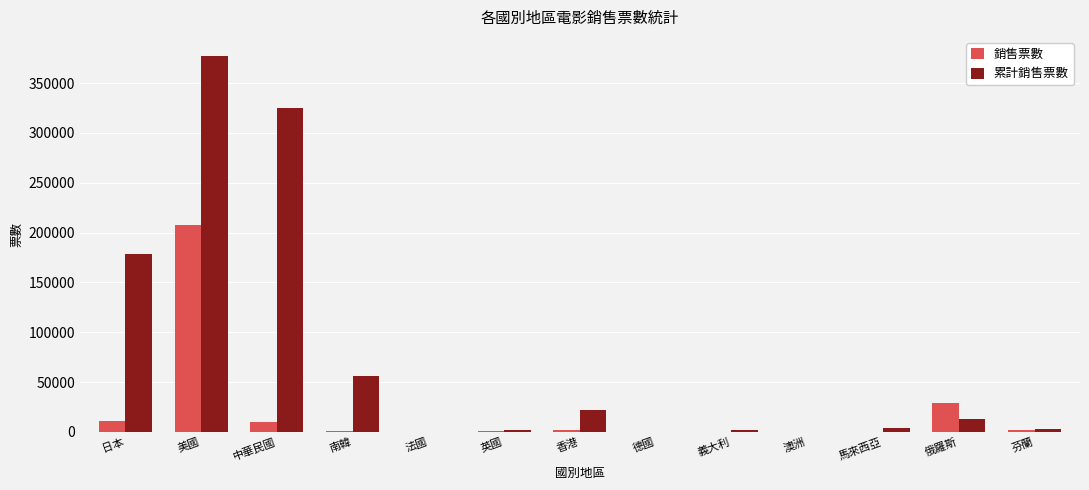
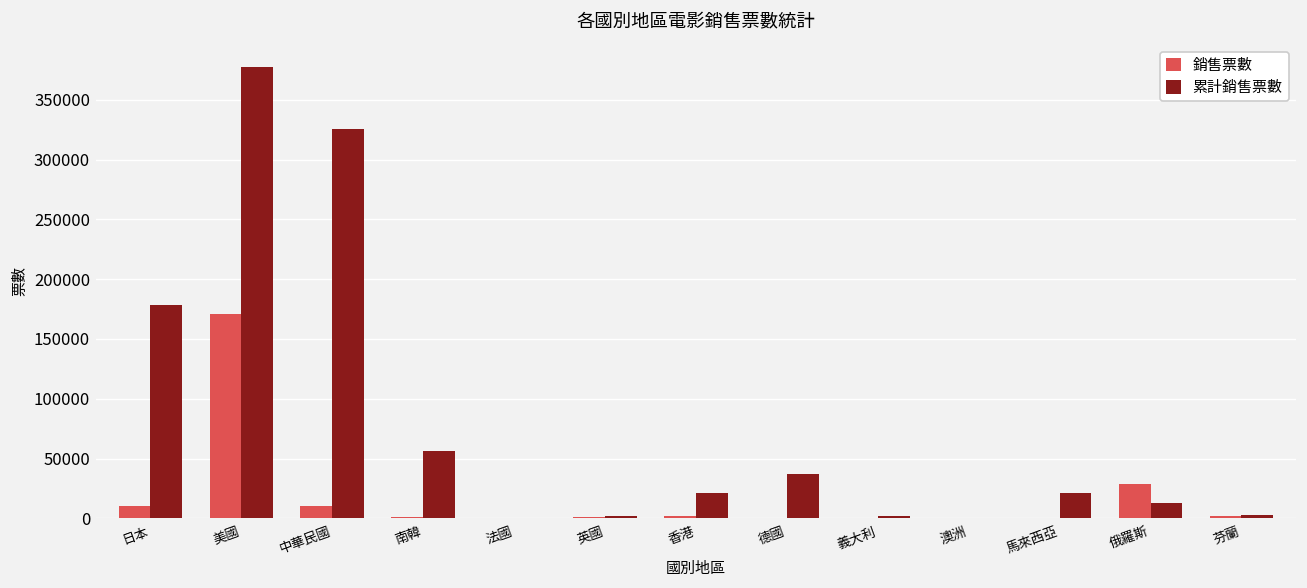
  {
    "銷售票數": {
      "日本": 10000,
-     "美國": 210000,
+     "美國": 170000,
      "中華民國": 10000,
      "俄羅斯": 30000
    },
    "累計銷售票數": {
      "日本": 180000,
      "美國": 380000,
      "中華民國": 330000,
      "南韓": 60000,
      "香港": 20000,
-     "德國": 0,
-     "馬來西亞": 0,
+     "德國": 40000,
+     "馬來西亞": 20000,
      "俄羅斯": 10000,
      "芬蘭": 0
    }
  }
